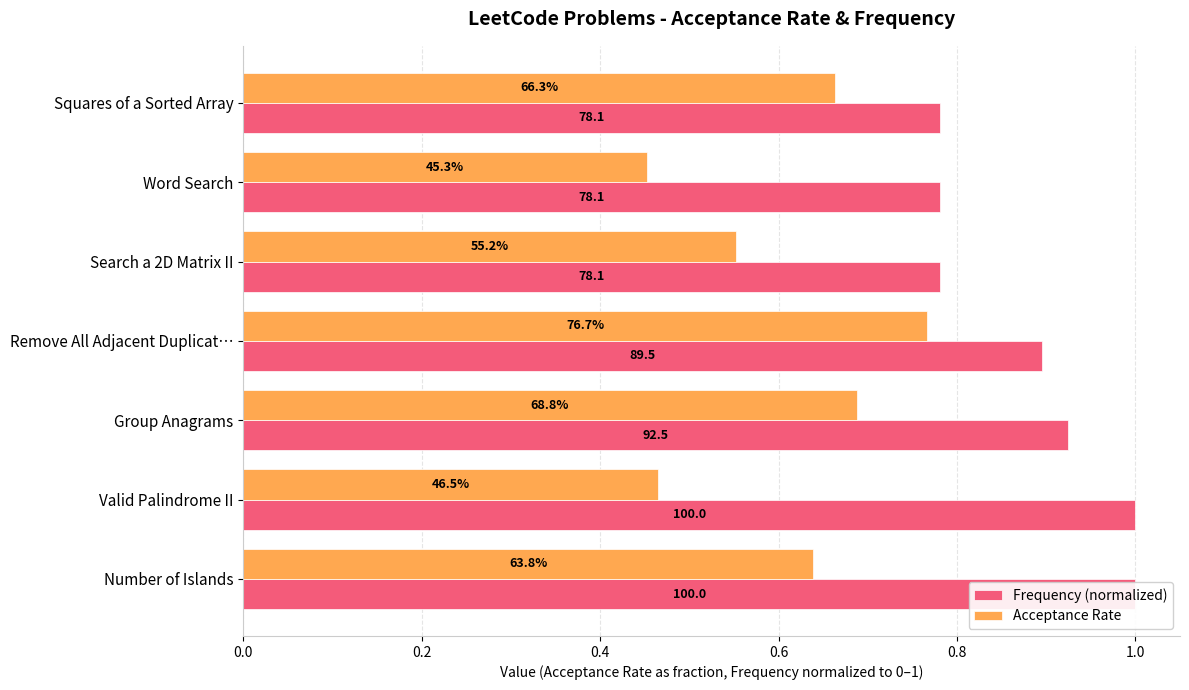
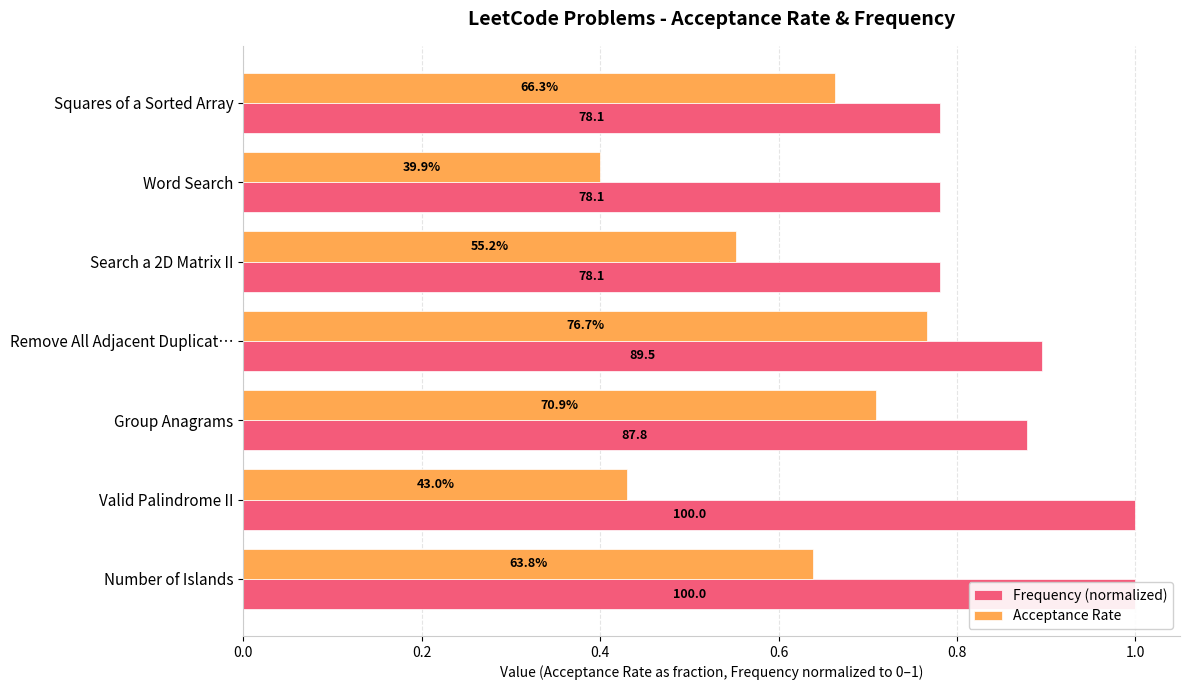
  {
    "Frequency (normalized)": {
-     "Group Anagrams": "92.5"
+     "Group Anagrams": "87.8"
    },
    "Acceptance Rate": {
      "Squares of a Sorted Array": "66.3%",
-     "Word Search": "45.3%",
+     "Word Search": "39.9%",
      "Search a 2D Matrix II": "55.2%",
      "Remove All Adjacent Duplicat…": "76.7%",
-     "Group Anagrams": "68.8%",
-     "Valid Palindrome II": "46.5%",
+     "Group Anagrams": "70.9%",
+     "Valid Palindrome II": "43.0%",
      "Number of Islands": "63.8%"
    }
  }
